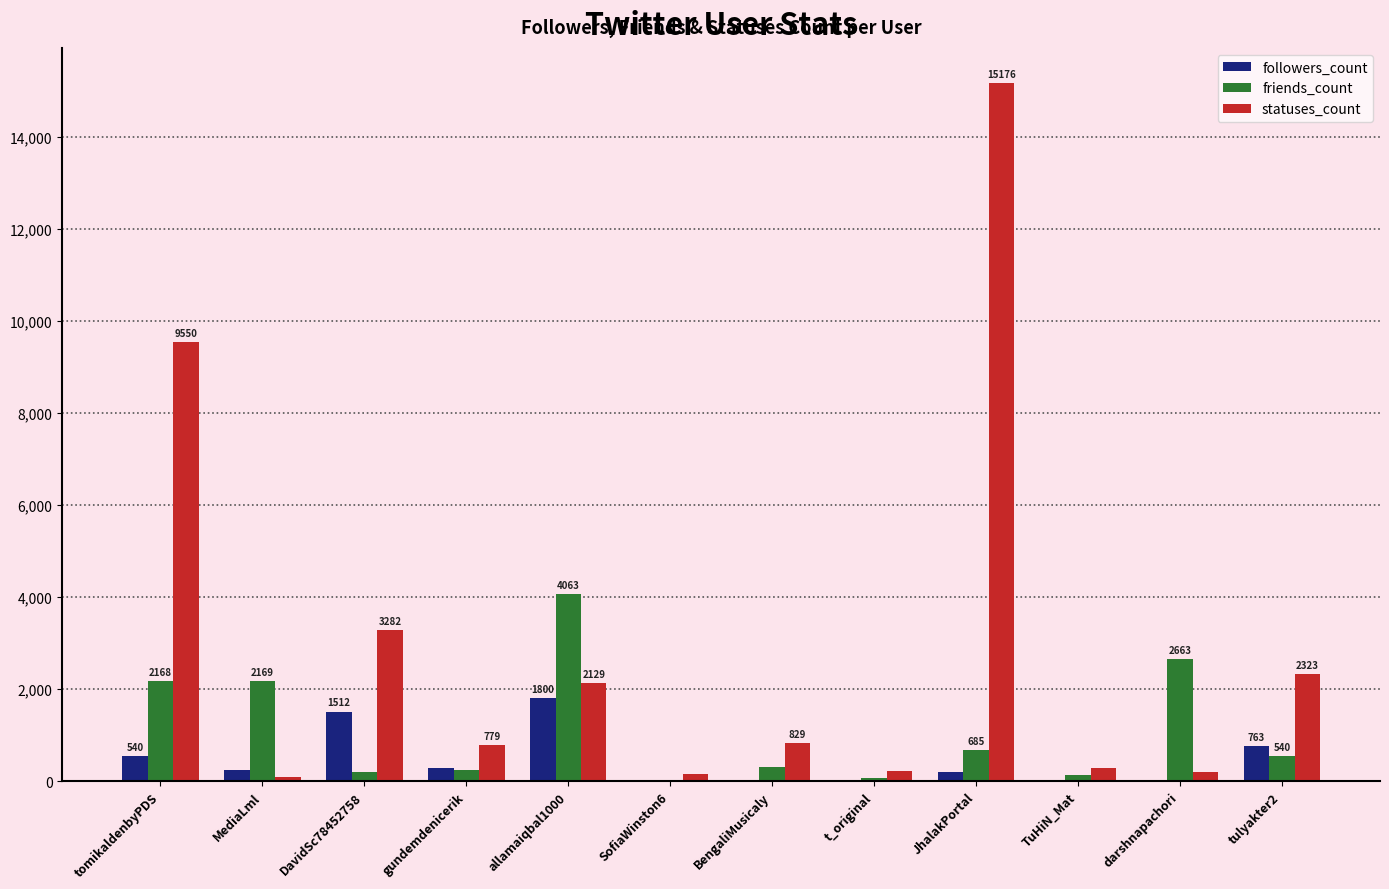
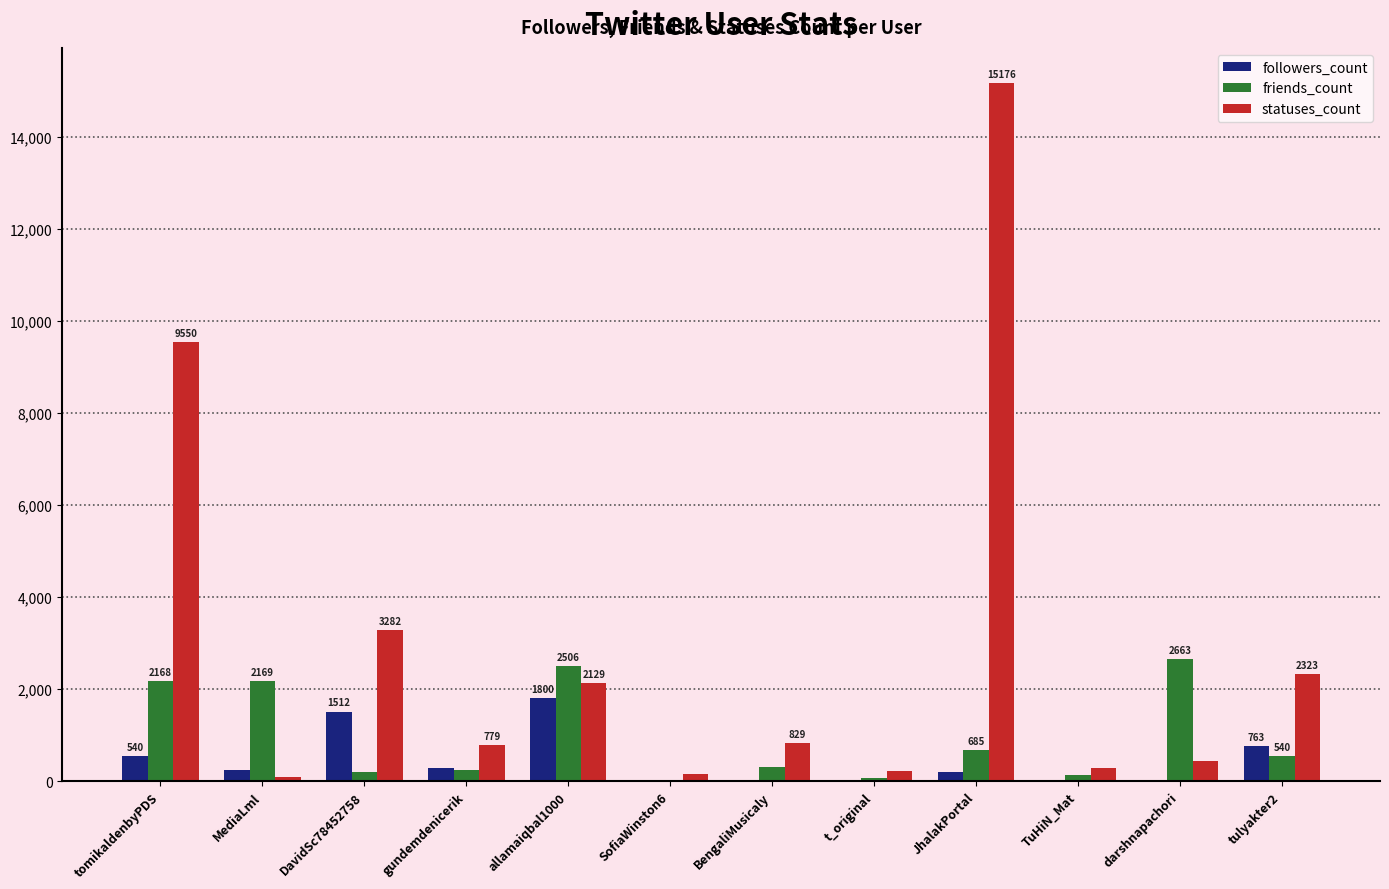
  {
    "followers_count": {
      "tomikaldenbyPDS": 540,
      "DavidSc78452758": 1512,
      "allamaiqbal1000": 1800,
      "tulyakter2": 763
    },
    "friends_count": {
      "tomikaldenbyPDS": 2168,
      "MediaLml": 2169,
-     "allamaiqbal1000": 4063,
+     "allamaiqbal1000": 2506,
      "JhalakPortal": 685,
      "darshnapachori": 2663,
      "tulyakter2": 540
    },
    "statuses_count": {
      "MediaLml": 100,
      "SofiaWinston6": 200,
      "t_original": 200,
      "TuHiN_Mat": 300,
-     "darshnapachori": 200
+     "darshnapachori": 400
    }
  }
